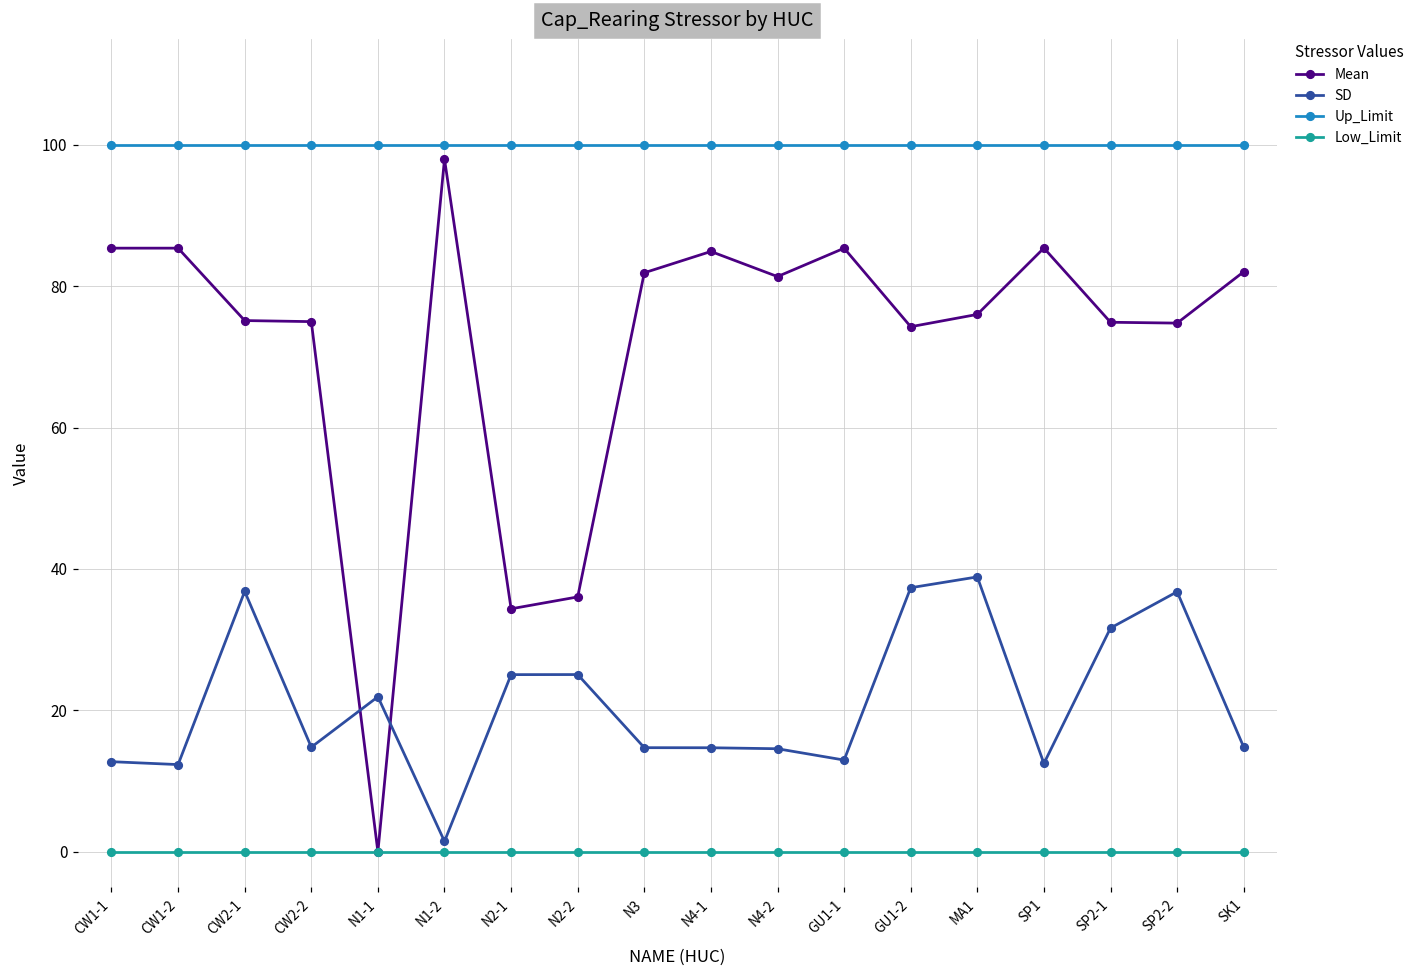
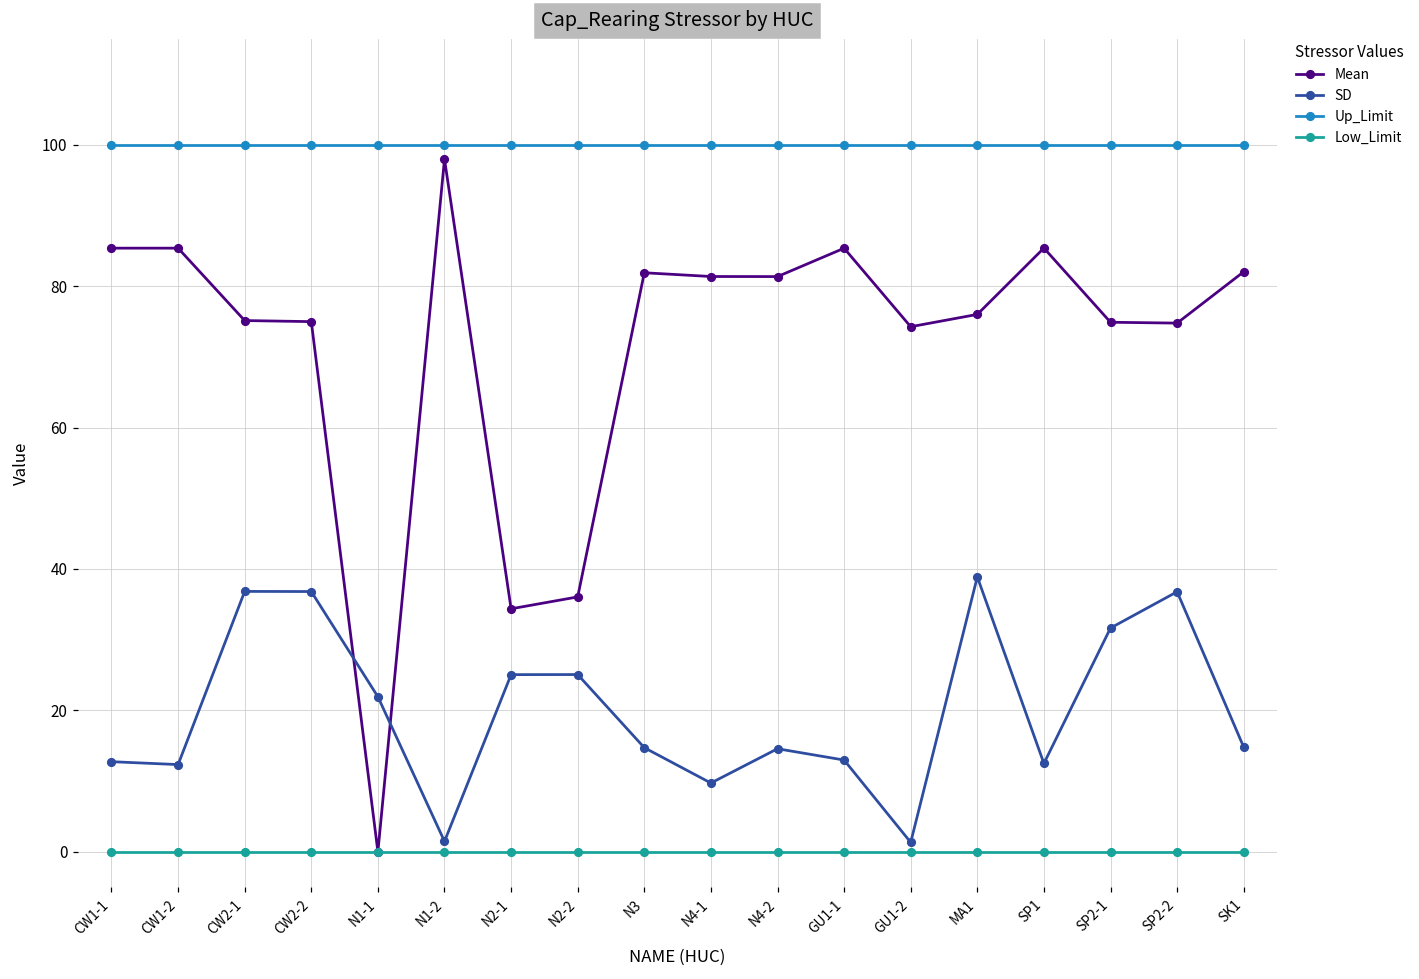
  {
    "Mean": {
      "CW1-1": 85,
      "CW1-2": 85,
      "CW2-1": 75,
      "CW2-2": 75,
      "N1-2": 98,
      "N2-1": 34,
      "N2-2": 36,
      "N3": 82,
-     "N4-1": 85,
+     "N4-1": 81,
      "N4-2": 81,
      "GU1-1": 85,
      "GU1-2": 74,
      "MA1": 76,
      "SP1": 85,
      "SP2-1": 75,
      "SP2-2": 75,
      "SK1": 82
    },
    "SD": {
      "CW1-1": 13,
      "CW1-2": 12,
      "CW2-1": 37,
-     "CW2-2": 15,
+     "CW2-2": 37,
      "N1-1": 22,
      "N1-2": 1,
      "N2-1": 25,
      "N2-2": 25,
      "N3": 15,
-     "N4-1": 15,
+     "N4-1": 10,
      "N4-2": 15,
      "GU1-1": 13,
-     "GU1-2": 37,
+     "GU1-2": 1,
      "MA1": 39,
      "SP1": 13,
      "SP2-1": 32,
      "SP2-2": 37,
      "SK1": 15
    }
  }
